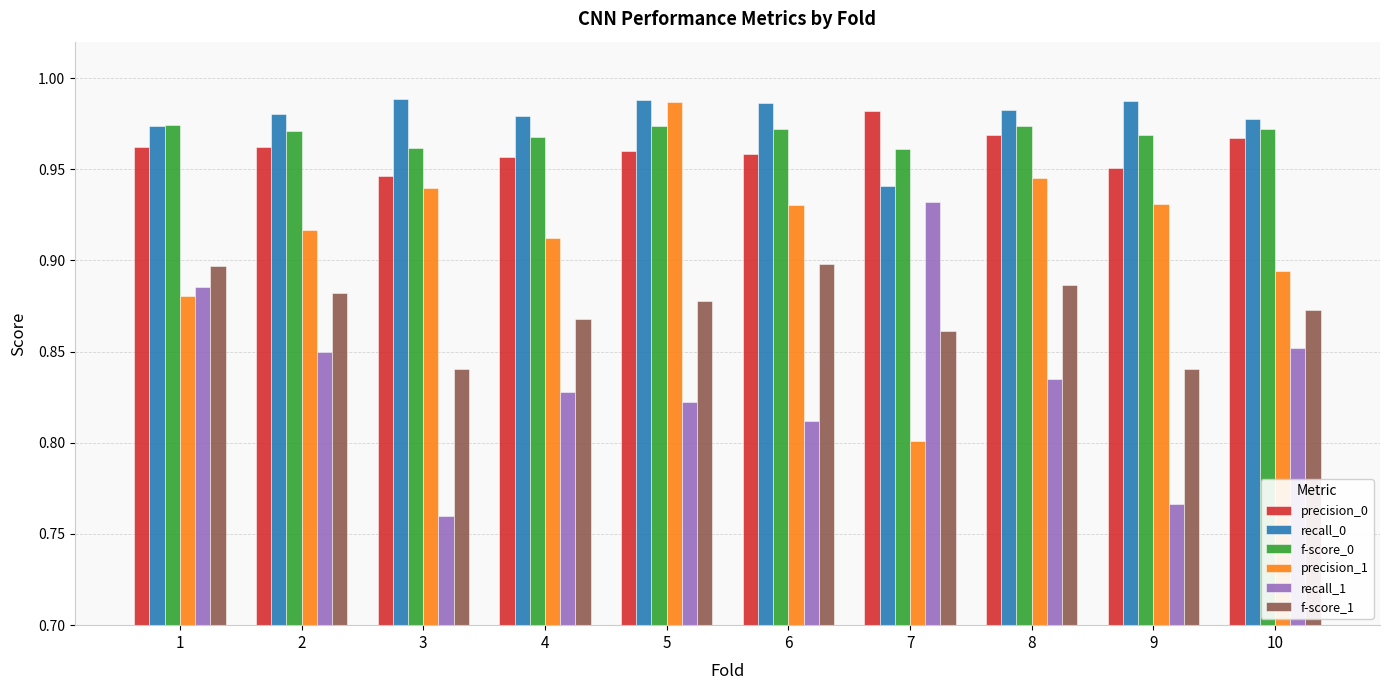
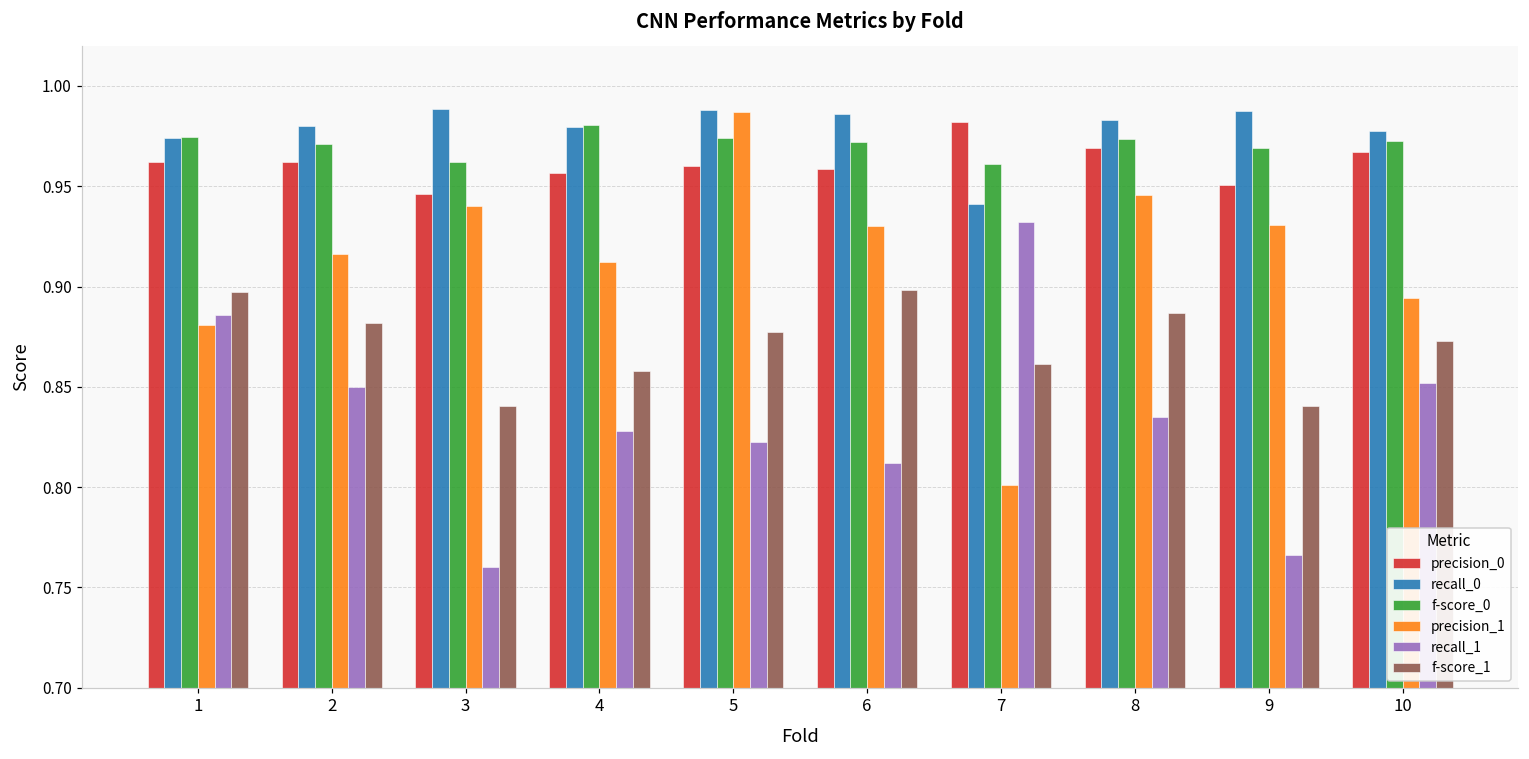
  {
    "precision_0": {
      "1": 0.962,
      "2": 0.962,
      "3": 0.946,
      "4": 0.957,
      "5": 0.960,
      "6": 0.959,
      "7": 0.982,
      "8": 0.969,
      "9": 0.951,
      "10": 0.967
    },
    "recall_0": {
      "1": 0.974,
      "2": 0.980,
      "3": 0.989,
      "4": 0.979,
      "5": 0.988,
      "6": 0.986,
      "7": 0.941,
      "8": 0.983,
      "9": 0.988,
      "10": 0.977
    },
    "f-score_0": {
      "1": 0.974,
      "2": 0.971,
      "3": 0.962,
-     "4": 0.968,
+     "4": 0.981,
      "5": 0.974,
      "6": 0.972,
      "7": 0.961,
      "8": 0.974,
      "9": 0.969,
      "10": 0.972
    },
    "precision_1": {
      "1": 0.881,
      "2": 0.916,
      "3": 0.940,
      "4": 0.912,
      "5": 0.987,
      "6": 0.930,
      "7": 0.801,
      "8": 0.945,
      "9": 0.931,
      "10": 0.894
    },
    "recall_1": {
      "1": 0.886,
      "2": 0.850,
      "3": 0.760,
      "4": 0.828,
      "5": 0.822,
      "6": 0.812,
      "7": 0.932,
      "8": 0.835,
      "9": 0.766,
      "10": 0.852
    },
    "f-score_1": {
      "1": 0.897,
      "2": 0.882,
      "3": 0.841,
-     "4": 0.868,
+     "4": 0.858,
      "5": 0.878,
      "6": 0.898,
      "7": 0.861,
      "8": 0.887,
      "9": 0.841,
      "10": 0.873
    }
  }
